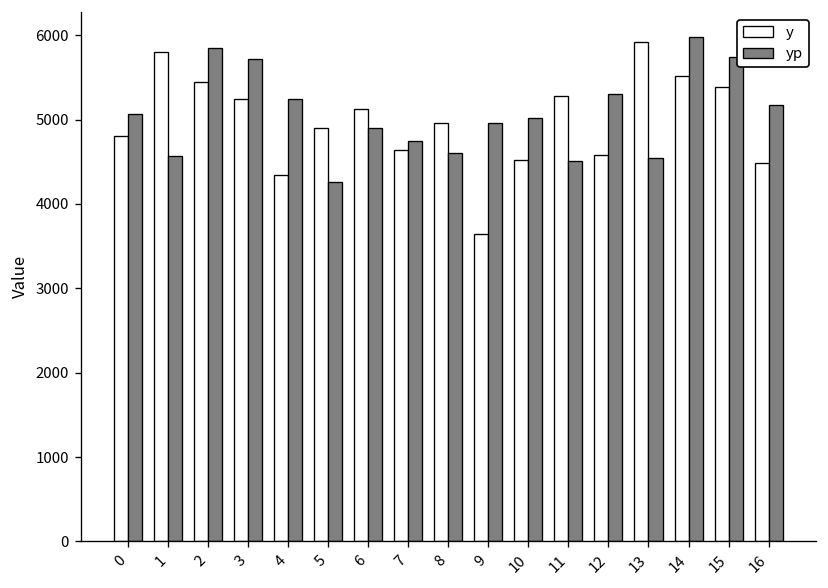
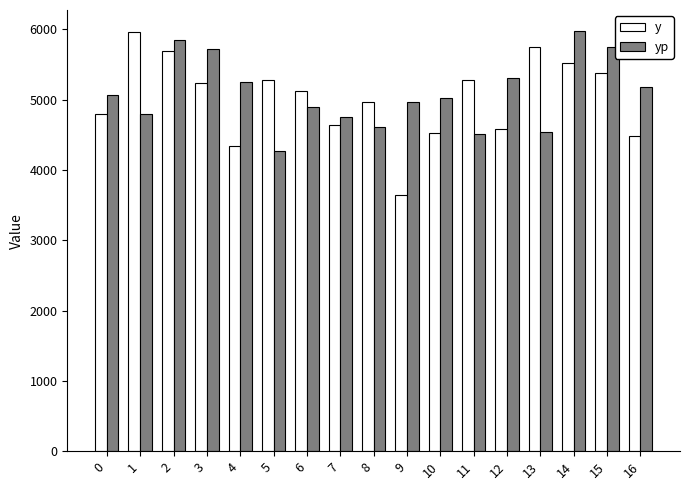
  {
    "y": {
      "0": 4800,
-     "1": 5800,
-     "2": 5400,
+     "1": 6000,
+     "2": 5700,
      "3": 5200,
      "4": 4300,
-     "5": 4900,
+     "5": 5300,
      "6": 5100,
      "7": 4600,
      "8": 5000,
      "9": 3600,
      "10": 4500,
      "11": 5300,
      "12": 4600,
-     "13": 5900,
+     "13": 5700,
      "14": 5500,
      "15": 5400,
      "16": 4500
    },
    "yp": {
      "0": 5100,
-     "1": 4600,
+     "1": 4800,
      "2": 5800,
      "3": 5700,
      "4": 5200,
      "5": 4300,
      "6": 4900,
      "7": 4800,
      "8": 4600,
      "9": 5000,
      "10": 5000,
      "11": 4500,
      "12": 5300,
      "13": 4500,
      "14": 6000,
      "15": 5700,
      "16": 5200
    }
  }
